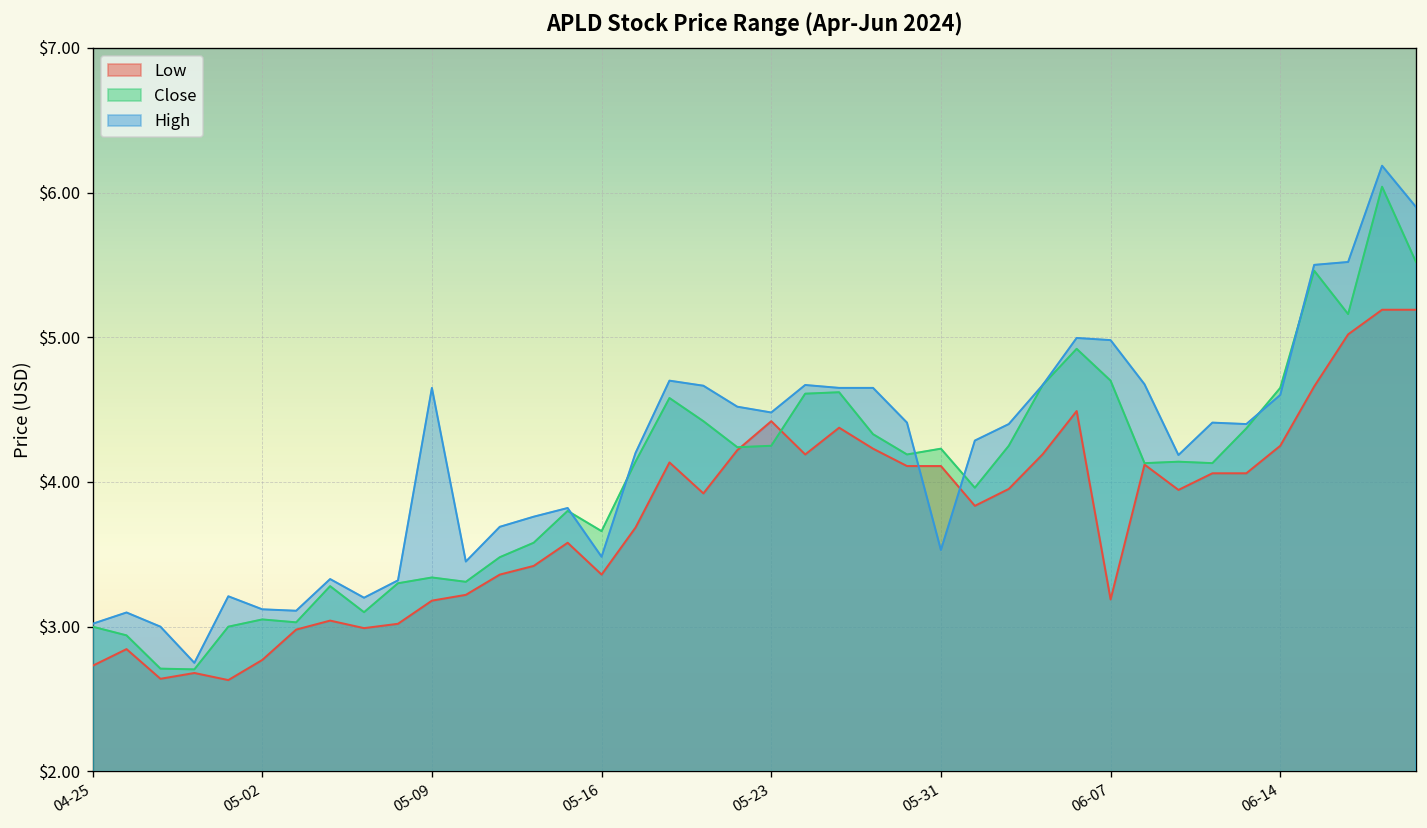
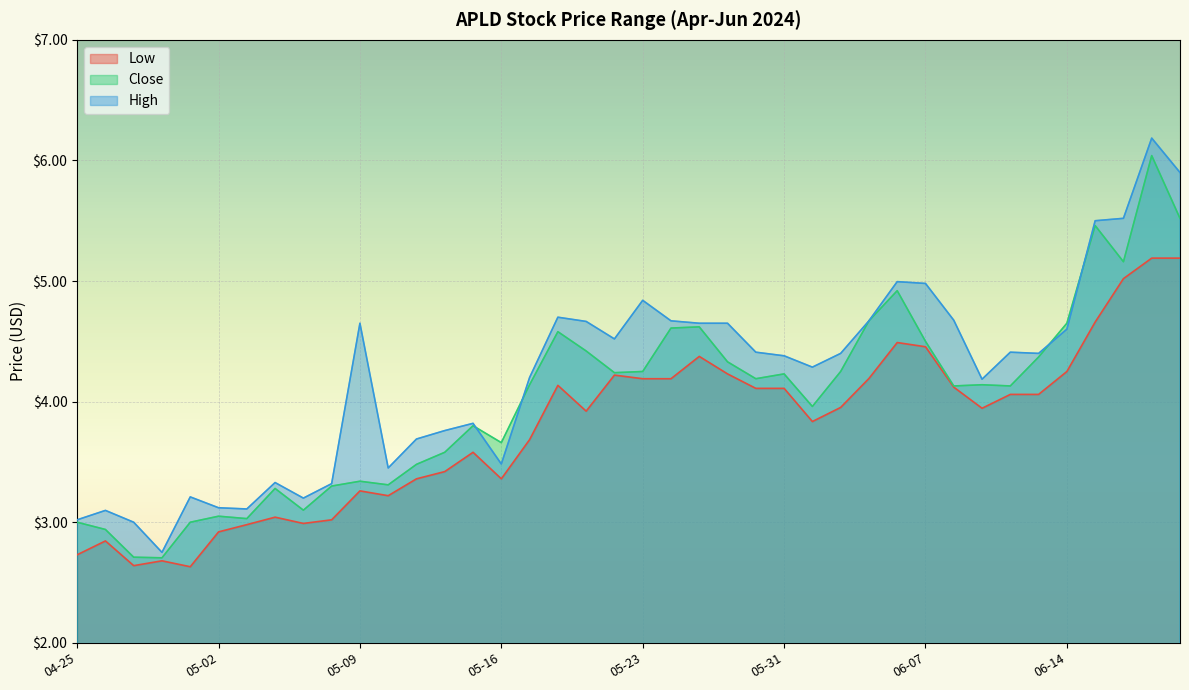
  {
    "Low": {
      "04-25": "$2.73",
-     "05-02": "$2.77",
-     "05-09": "$3.18",
+     "05-02": "$2.92",
+     "05-09": "$3.26",
      "05-16": "$3.36",
-     "05-23": "$4.42",
+     "05-23": "$4.19",
      "05-31": "$4.11",
-     "06-07": "$3.19",
+     "06-07": "$4.46",
      "06-14": "$4.25"
    },
    "Close": {
      "05-02": "$3.05",
      "05-09": "$3.34",
      "05-16": "$3.66",
      "05-23": "$4.25",
      "05-31": "$4.23",
-     "06-07": "$4.7",
+     "06-07": "$4.5",
      "06-14": "$4.65"
    },
    "High": {
      "05-02": "$3.12",
      "05-09": "$4.65",
      "05-16": "$3.48",
-     "05-23": "$4.48",
-     "05-31": "$3.53",
+     "05-23": "$4.84",
+     "05-31": "$4.38",
      "06-07": "$4.98",
      "06-14": "$4.60"
    }
  }
